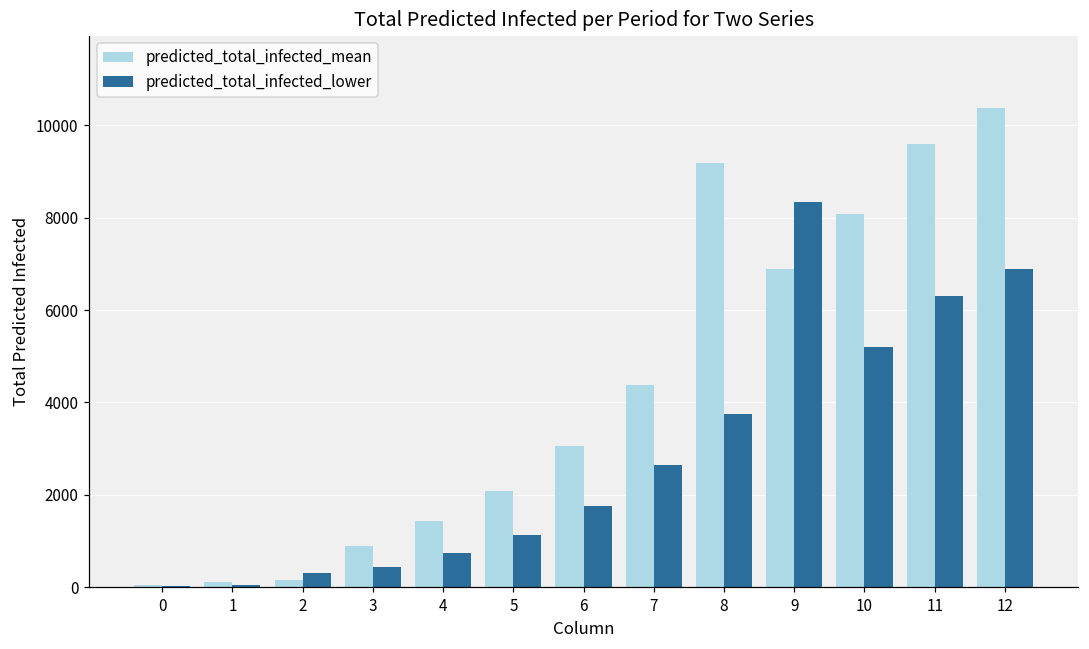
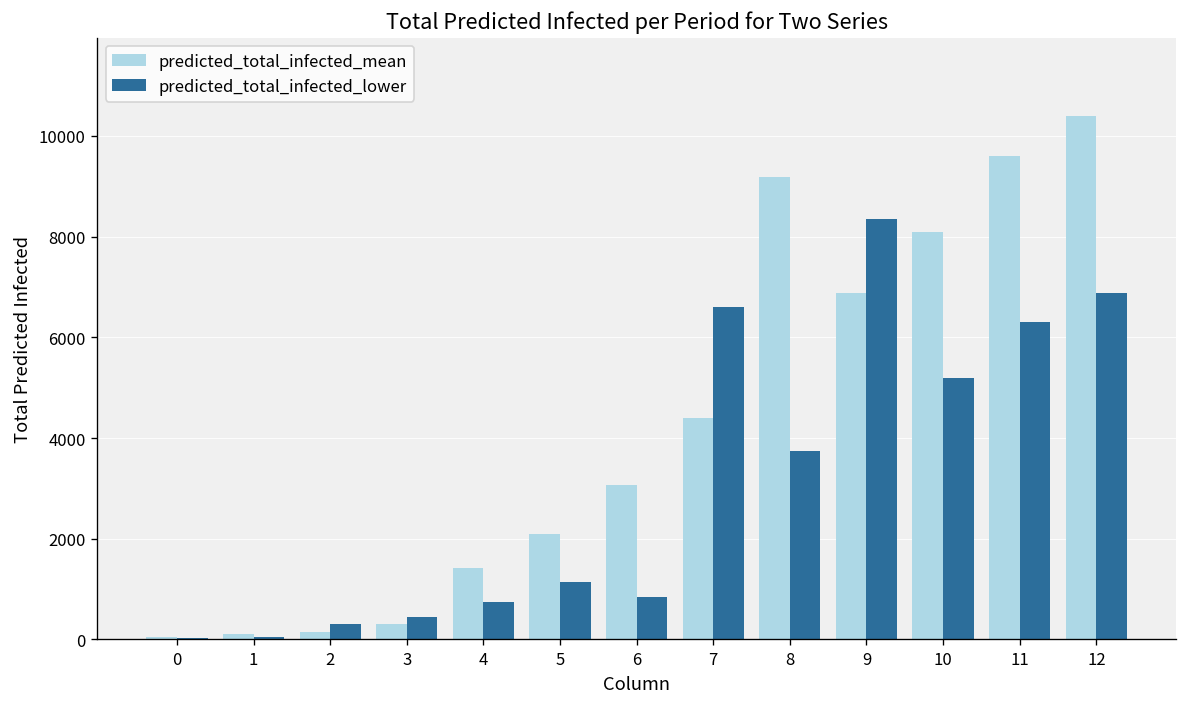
  {
    "predicted_total_infected_mean": {
      "1": 100,
      "2": 200,
-     "3": 900,
+     "3": 300,
      "4": 1400,
      "5": 2100,
      "6": 3100,
      "7": 4400,
      "8": 9200,
      "9": 6900,
      "10": 8100,
      "11": 9600,
      "12": 10400
    },
    "predicted_total_infected_lower": {
      "2": 300,
      "3": 400,
      "4": 700,
      "5": 1100,
-     "6": 1800,
-     "7": 2700,
+     "6": 800,
+     "7": 6600,
      "8": 3700,
      "9": 8400,
      "10": 5200,
      "11": 6300,
      "12": 6900
    }
  }
